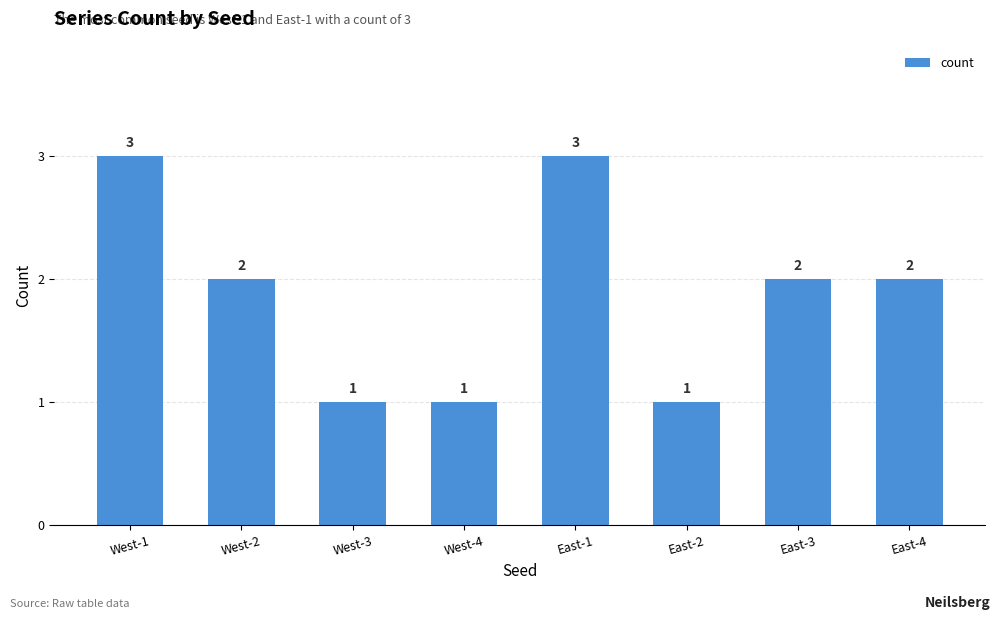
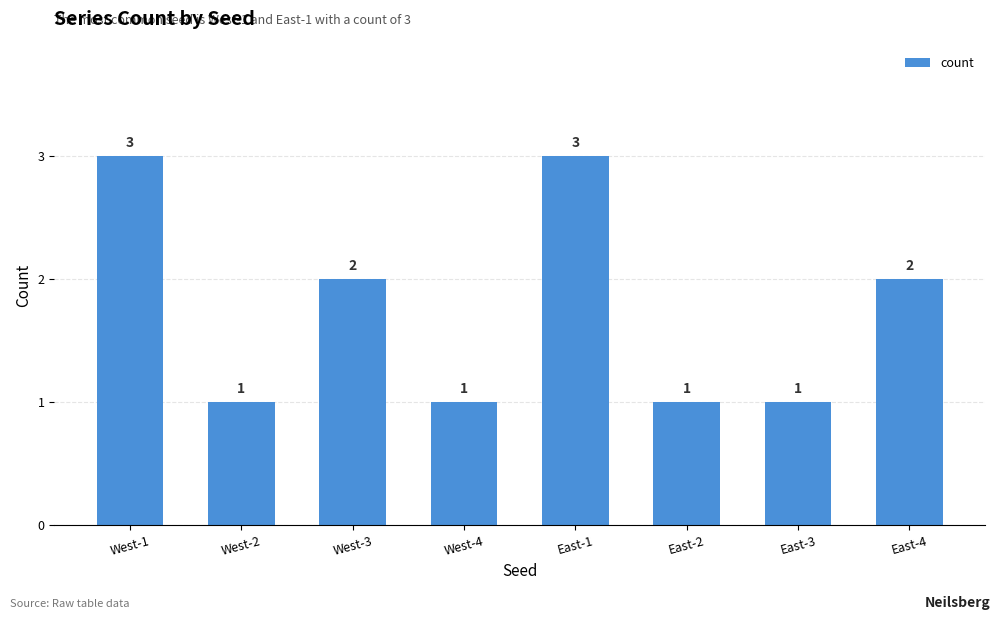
  {
    "West-1": 3,
-   "West-2": 2,
-   "West-3": 1,
+   "West-2": 1,
+   "West-3": 2,
    "West-4": 1,
    "East-1": 3,
    "East-2": 1,
-   "East-3": 2,
+   "East-3": 1,
    "East-4": 2
  }
